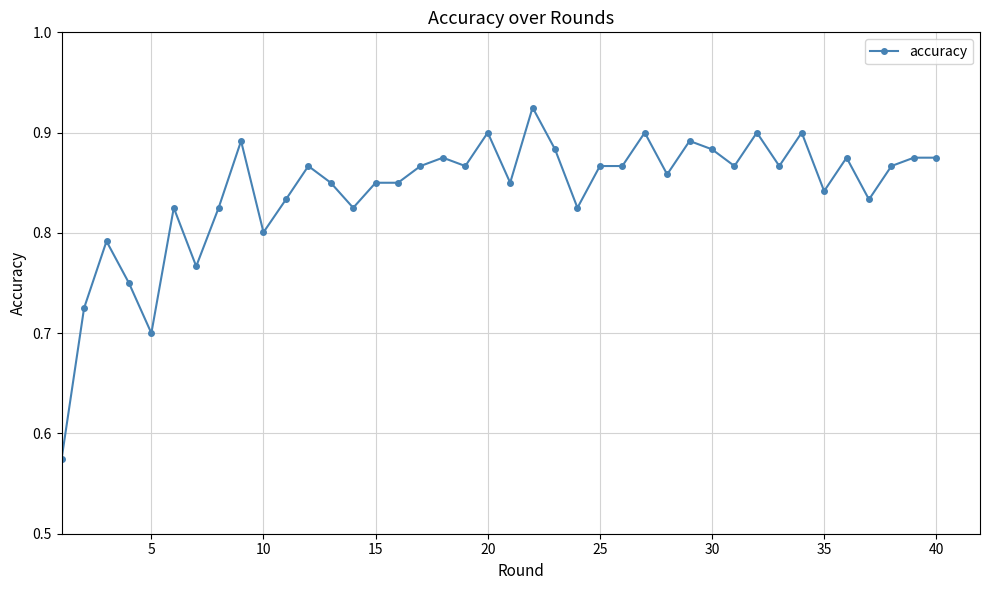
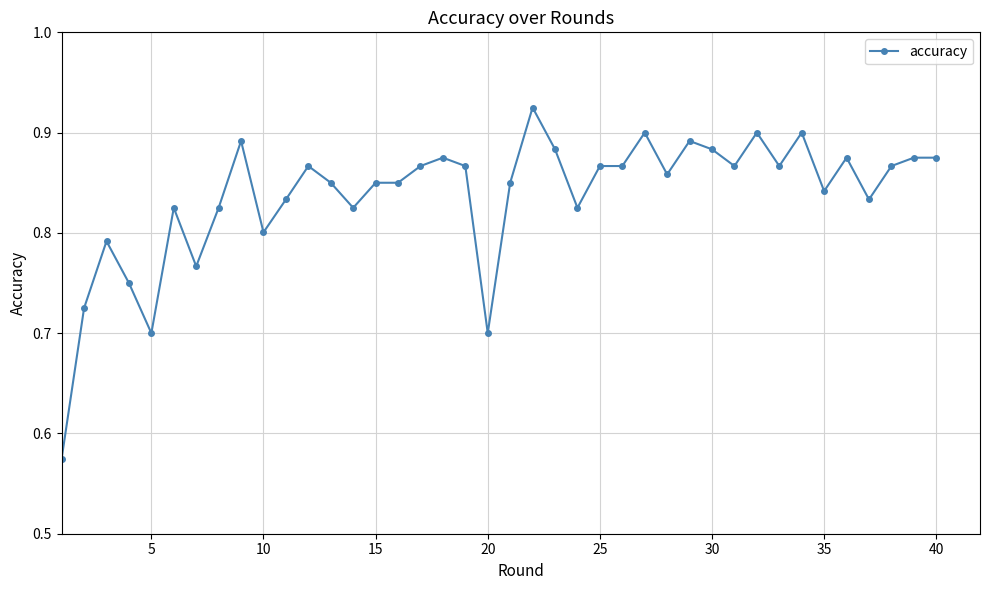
  {
    "5": 0.7,
    "10": 0.8,
    "15": 0.850,
-   "20": 0.9,
+   "20": 0.7,
    "25": 0.867,
    "30": 0.883,
    "35": 0.842,
    "40": 0.875
  }
